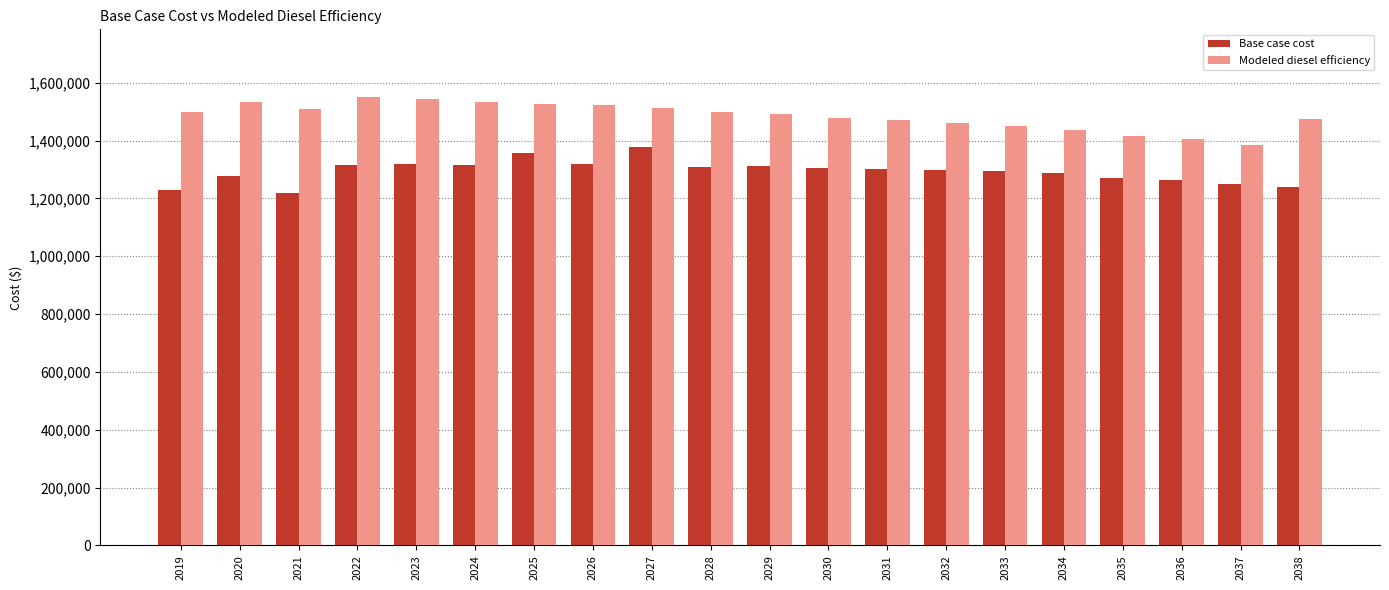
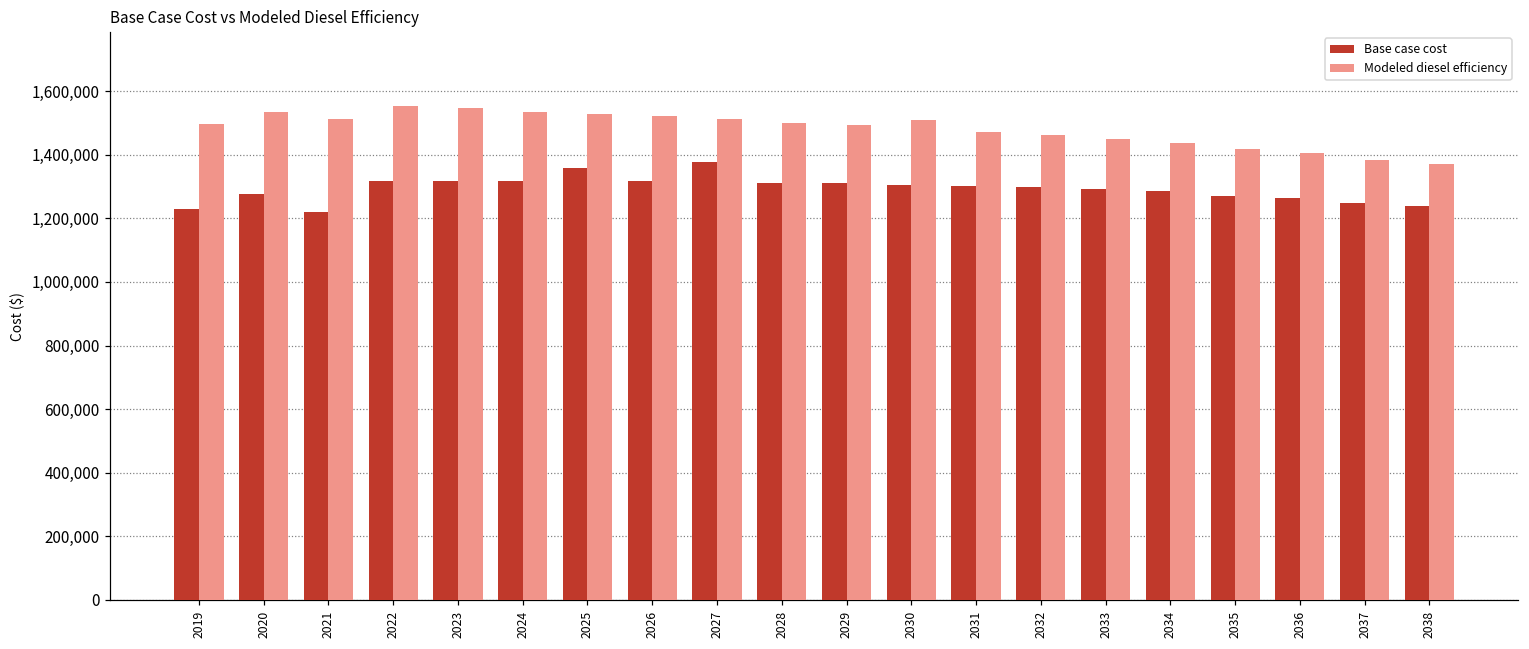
  {
    "Base case cost": {
      "2019": "1,230,000",
      "2020": "1,280,000",
      "2021": "1,220,000",
      "2022": "1,320,000",
      "2023": "1,320,000",
      "2024": "1,320,000",
      "2025": "1,360,000",
      "2026": "1,320,000",
      "2027": "1,380,000",
      "2028": "1,310,000",
      "2029": "1,310,000",
      "2030": "1,300,000",
      "2031": "1,300,000",
      "2032": "1,300,000",
      "2033": "1,290,000",
      "2034": "1,290,000",
      "2035": "1,270,000",
      "2036": "1,260,000",
      "2037": "1,250,000",
      "2038": "1,240,000"
    },
    "Modeled diesel efficiency": {
      "2019": "1,500,000",
      "2020": "1,530,000",
      "2021": "1,510,000",
      "2022": "1,550,000",
      "2023": "1,550,000",
      "2024": "1,530,000",
      "2025": "1,530,000",
      "2026": "1,520,000",
      "2027": "1,510,000",
      "2028": "1,500,000",
      "2029": "1,490,000",
-     "2030": "1,480,000",
+     "2030": "1,510,000",
      "2031": "1,470,000",
      "2032": "1,460,000",
      "2033": "1,450,000",
      "2034": "1,440,000",
      "2035": "1,420,000",
      "2036": "1,400,000",
      "2037": "1,380,000",
-     "2038": "1,470,000"
+     "2038": "1,370,000"
    }
  }
